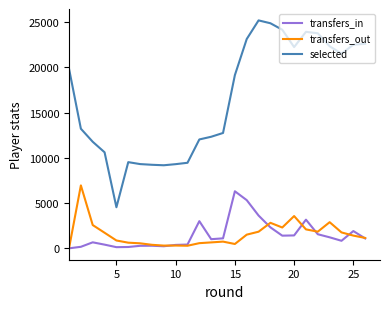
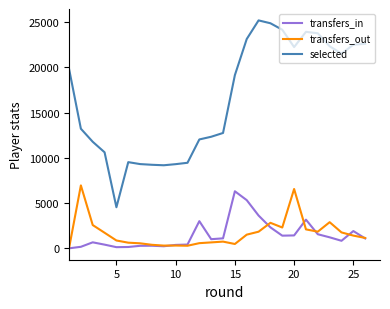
  {
    "transfers_in": {
      "5": 0,
      "15": 6000,
      "20": 1000,
      "25": 2000
    },
    "transfers_out": {
      "5": 1000,
      "15": 0,
-     "20": 4000,
+     "20": 7000,
      "25": 1000
    },
    "selected": {
      "5": 5000,
      "10": 9000,
      "15": 19000
    }
  }
